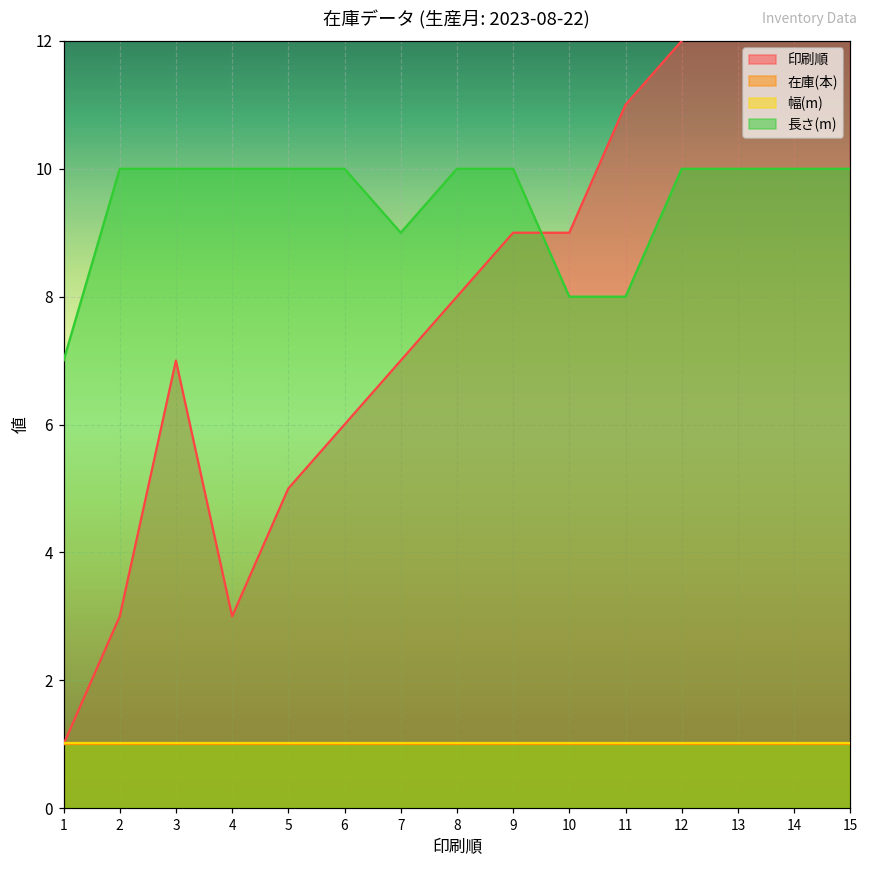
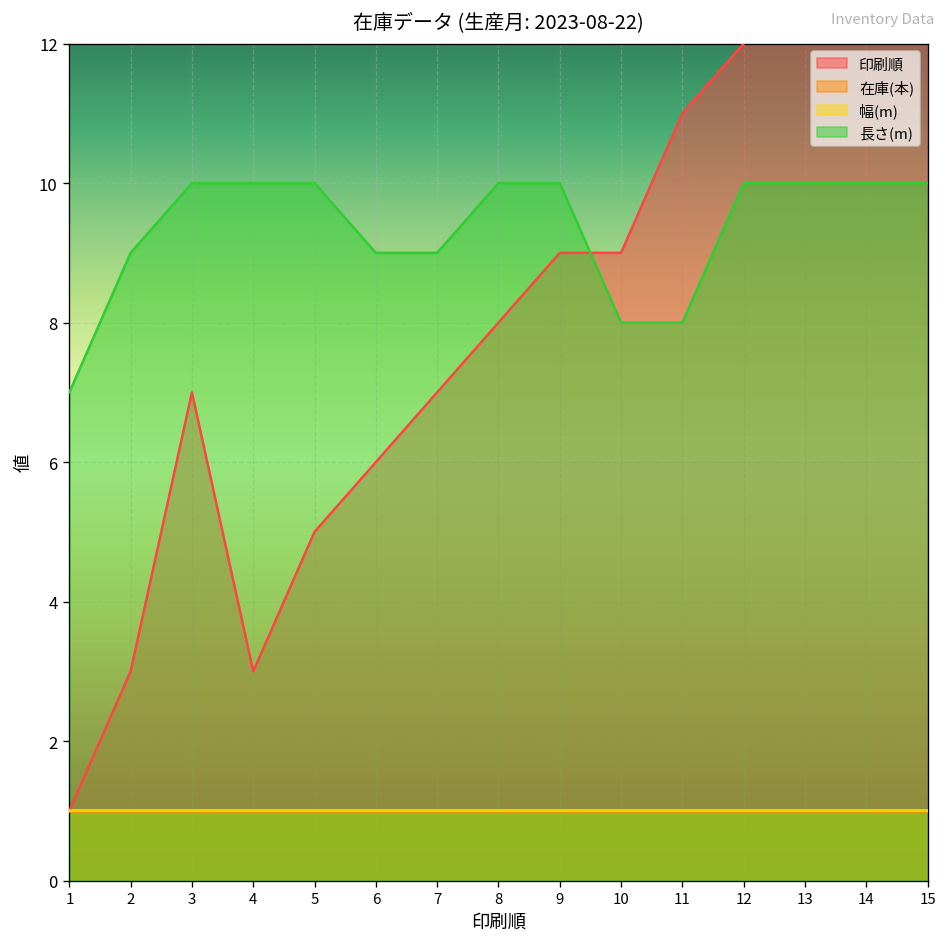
  {
    "印刷順": {
      "2": 3,
      "3": 7,
      "4": 3,
      "5": 5,
      "6": 6,
      "7": 7,
      "8": 8,
      "9": 9,
      "10": 9,
      "11": 11,
      "12": 12
    },
    "長さ(m)": {
      "1": 7,
-     "2": 10,
+     "2": 9,
      "3": 10,
      "4": 10,
      "5": 10,
-     "6": 10,
+     "6": 9,
      "7": 9,
      "8": 10,
      "9": 10,
      "10": 8,
      "11": 8,
      "12": 10,
      "13": 10,
      "14": 10,
      "15": 10
    }
  }
